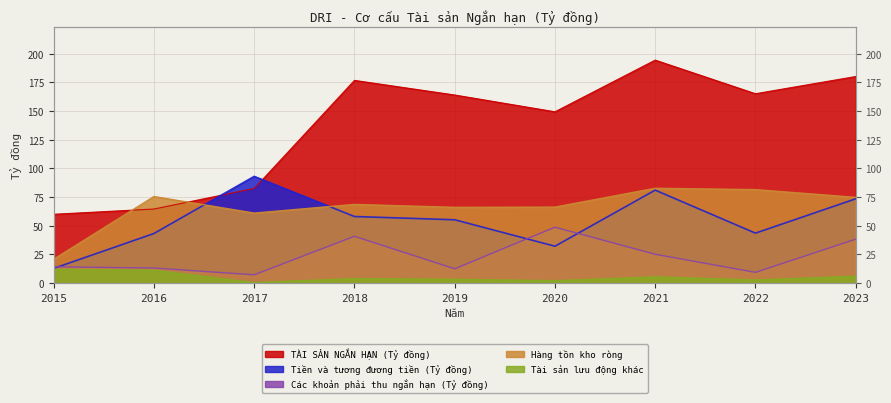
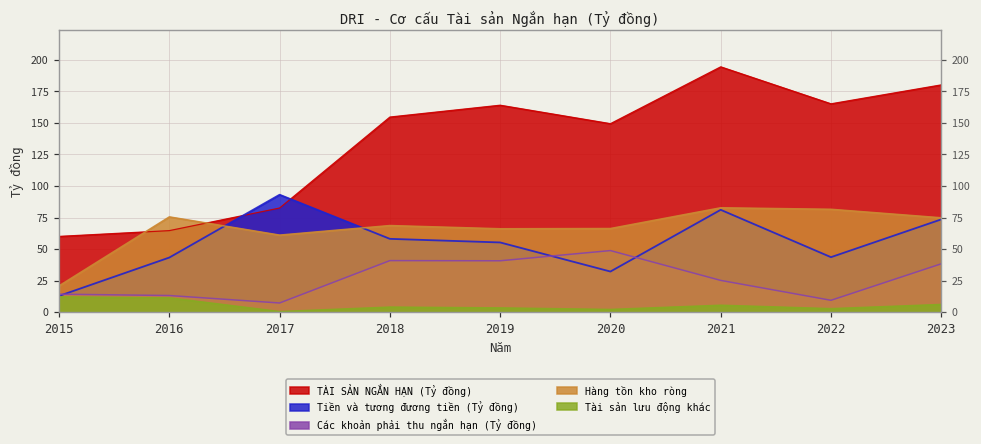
  {
    "TÀI SẢN NGẮN HẠN (Tỷ đồng)": {
      "2015": 60,
      "2016": 65,
      "2017": 83,
-     "2018": 177,
+     "2018": 155,
      "2019": 164,
      "2020": 149,
      "2021": 194,
      "2022": 165,
      "2023": 180
    },
    "Tiền và tương đương tiền (Tỷ đồng)": {
      "2016": 43,
      "2017": 93,
      "2018": 58,
      "2019": 55,
      "2020": 32,
      "2022": 44
    },
    "Các khoản phải thu ngắn hạn (Tỷ đồng)": {
      "2017": 7,
      "2018": 41,
-     "2019": 12,
+     "2019": 41,
      "2020": 49,
      "2021": 25,
      "2022": 9,
      "2023": 38
    },
    "Hàng tồn kho ròng": {
      "2015": 21,
      "2016": 76,
      "2017": 61,
      "2018": 69,
      "2019": 66,
      "2020": 66,
      "2022": 82
    },
    "Tài sản lưu động khác": {
      "2017": 0,
      "2018": 4,
      "2019": 3,
      "2020": 2,
      "2021": 5,
      "2022": 3,
      "2023": 6
    }
  }
